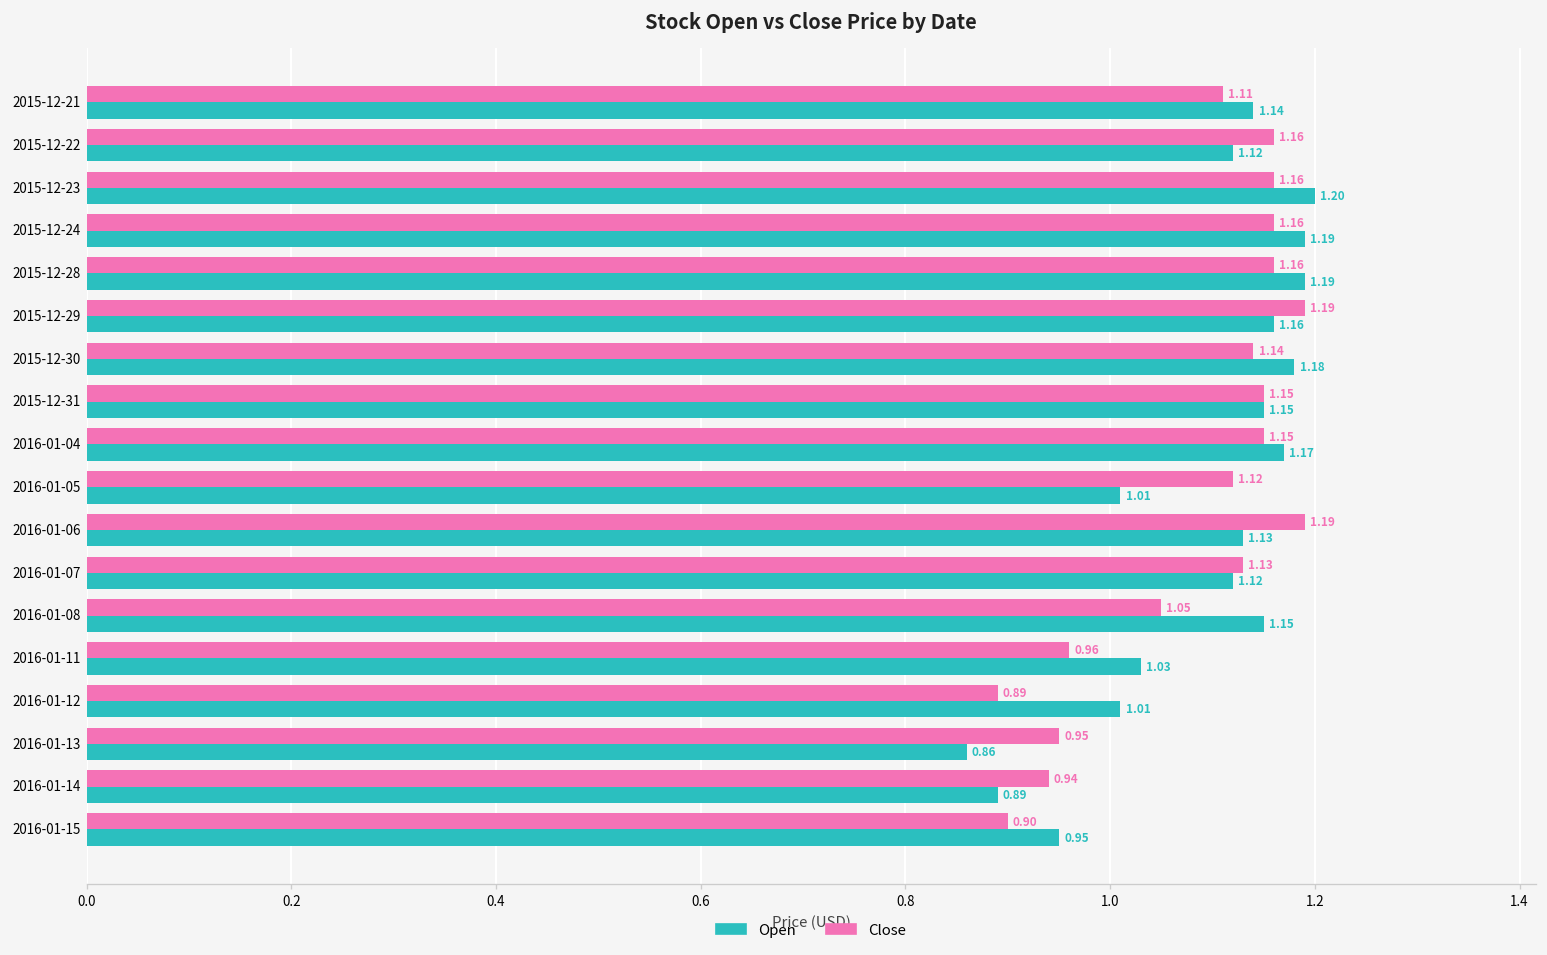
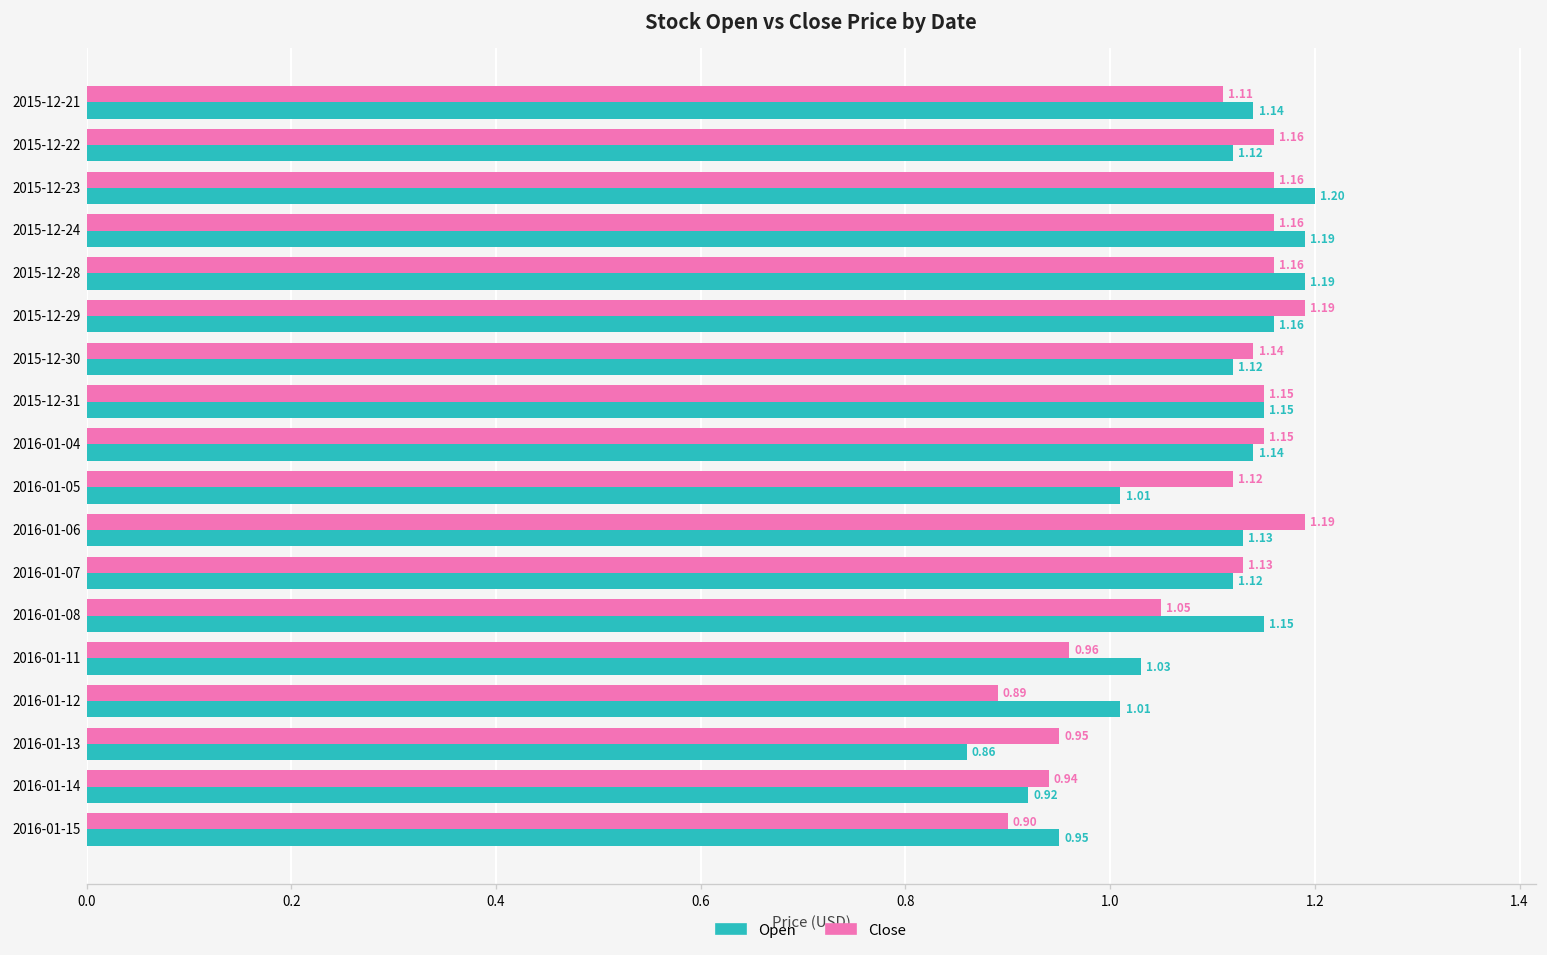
  {
    "Open": {
      "2015-12-21": 1.14,
      "2015-12-22": 1.12,
      "2015-12-23": 1.20,
      "2015-12-24": 1.19,
      "2015-12-28": 1.19,
      "2015-12-29": 1.16,
-     "2015-12-30": 1.18,
+     "2015-12-30": 1.12,
      "2015-12-31": 1.15,
-     "2016-01-04": 1.17,
+     "2016-01-04": 1.14,
      "2016-01-05": 1.01,
      "2016-01-06": 1.13,
      "2016-01-07": 1.12,
      "2016-01-08": 1.15,
      "2016-01-11": 1.03,
      "2016-01-12": 1.01,
      "2016-01-13": 0.86,
-     "2016-01-14": 0.89,
+     "2016-01-14": 0.92,
      "2016-01-15": 0.95
    },
    "Close": {
      "2015-12-21": 1.11,
      "2015-12-22": 1.16,
      "2015-12-23": 1.16,
      "2015-12-24": 1.16,
      "2015-12-28": 1.16,
      "2015-12-29": 1.19,
      "2015-12-30": 1.14,
      "2015-12-31": 1.15,
      "2016-01-04": 1.15,
      "2016-01-05": 1.12,
      "2016-01-06": 1.19,
      "2016-01-07": 1.13,
      "2016-01-08": 1.05,
      "2016-01-11": 0.96,
      "2016-01-12": 0.89,
      "2016-01-13": 0.95,
      "2016-01-14": 0.94,
      "2016-01-15": 0.90
    }
  }
